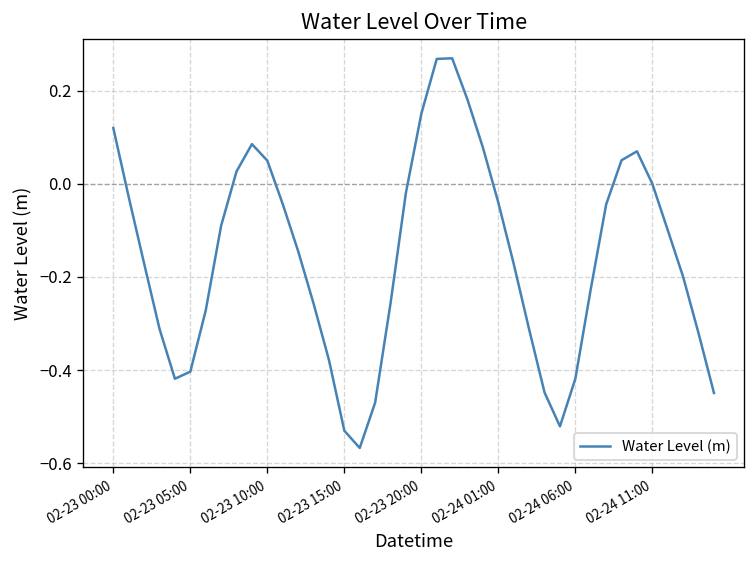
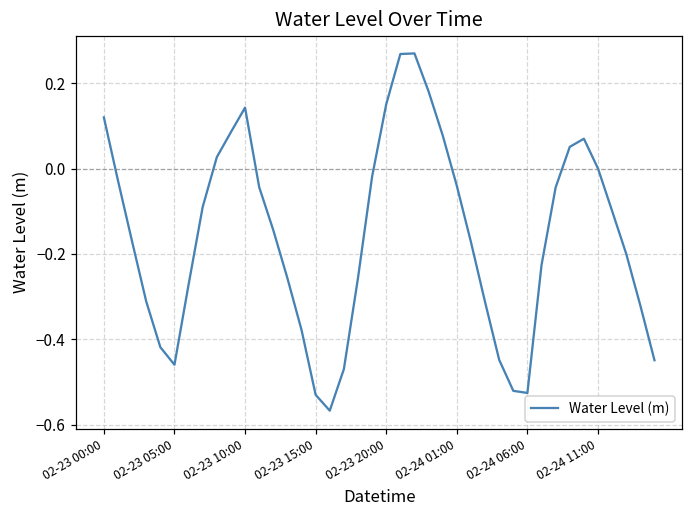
  {
    "02-23 00:00": 0.12,
-   "02-23 05:00": -0.40,
-   "02-23 10:00": 0.05,
+   "02-23 05:00": -0.46,
+   "02-23 10:00": 0.14,
    "02-23 15:00": -0.53,
    "02-23 20:00": 0.15,
    "02-24 01:00": -0.04,
-   "02-24 06:00": -0.42,
+   "02-24 06:00": -0.53,
    "02-24 11:00": 0.00
  }
